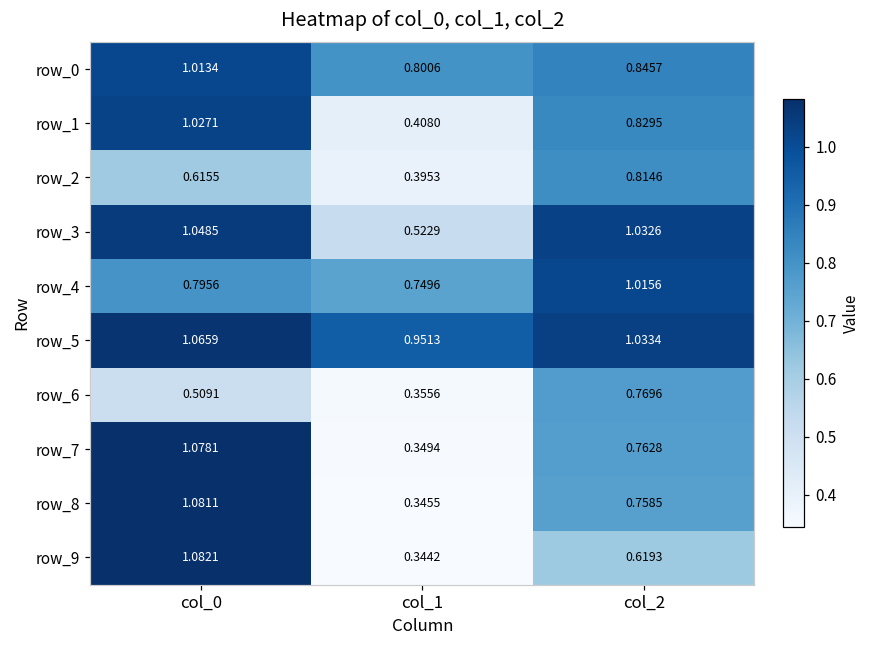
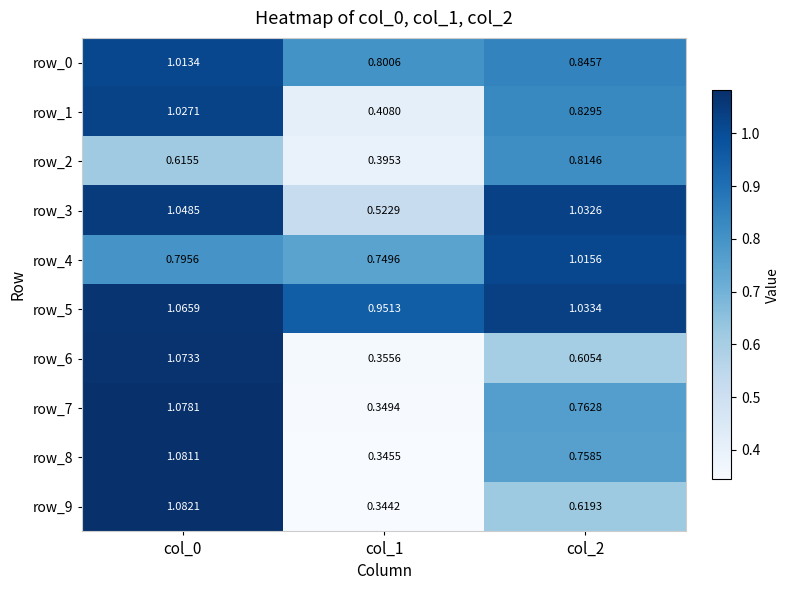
  {
    "row_0": {
      "col_0": 1.0134,
      "col_1": 0.8006,
      "col_2": 0.8457
    },
    "row_1": {
      "col_0": 1.0271,
      "col_1": 0.4080,
      "col_2": 0.8295
    },
    "row_2": {
      "col_0": 0.6155,
      "col_1": 0.3953,
      "col_2": 0.8146
    },
    "row_3": {
      "col_0": 1.0485,
      "col_1": 0.5229,
      "col_2": 1.0326
    },
    "row_4": {
      "col_0": 0.7956,
      "col_1": 0.7496,
      "col_2": 1.0156
    },
    "row_5": {
      "col_0": 1.0659,
      "col_1": 0.9513,
      "col_2": 1.0334
    },
    "row_6": {
-     "col_0": 0.5091,
+     "col_0": 1.0733,
      "col_1": 0.3556,
-     "col_2": 0.7696
+     "col_2": 0.6054
    },
    "row_7": {
      "col_0": 1.0781,
      "col_1": 0.3494,
      "col_2": 0.7628
    },
    "row_8": {
      "col_0": 1.0811,
      "col_1": 0.3455,
      "col_2": 0.7585
    },
    "row_9": {
      "col_0": 1.0821,
      "col_1": 0.3442,
      "col_2": 0.6193
    }
  }
